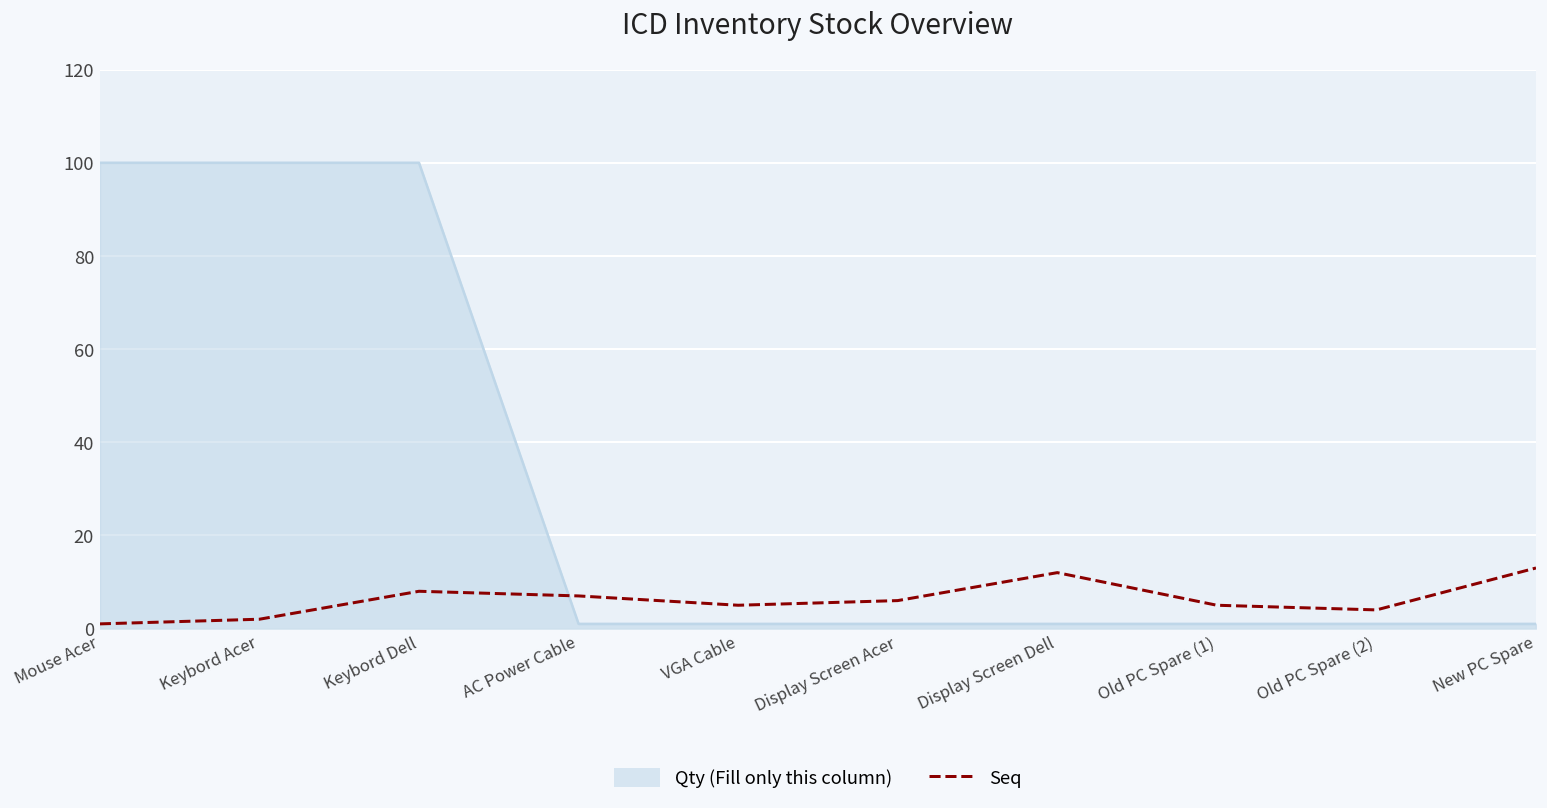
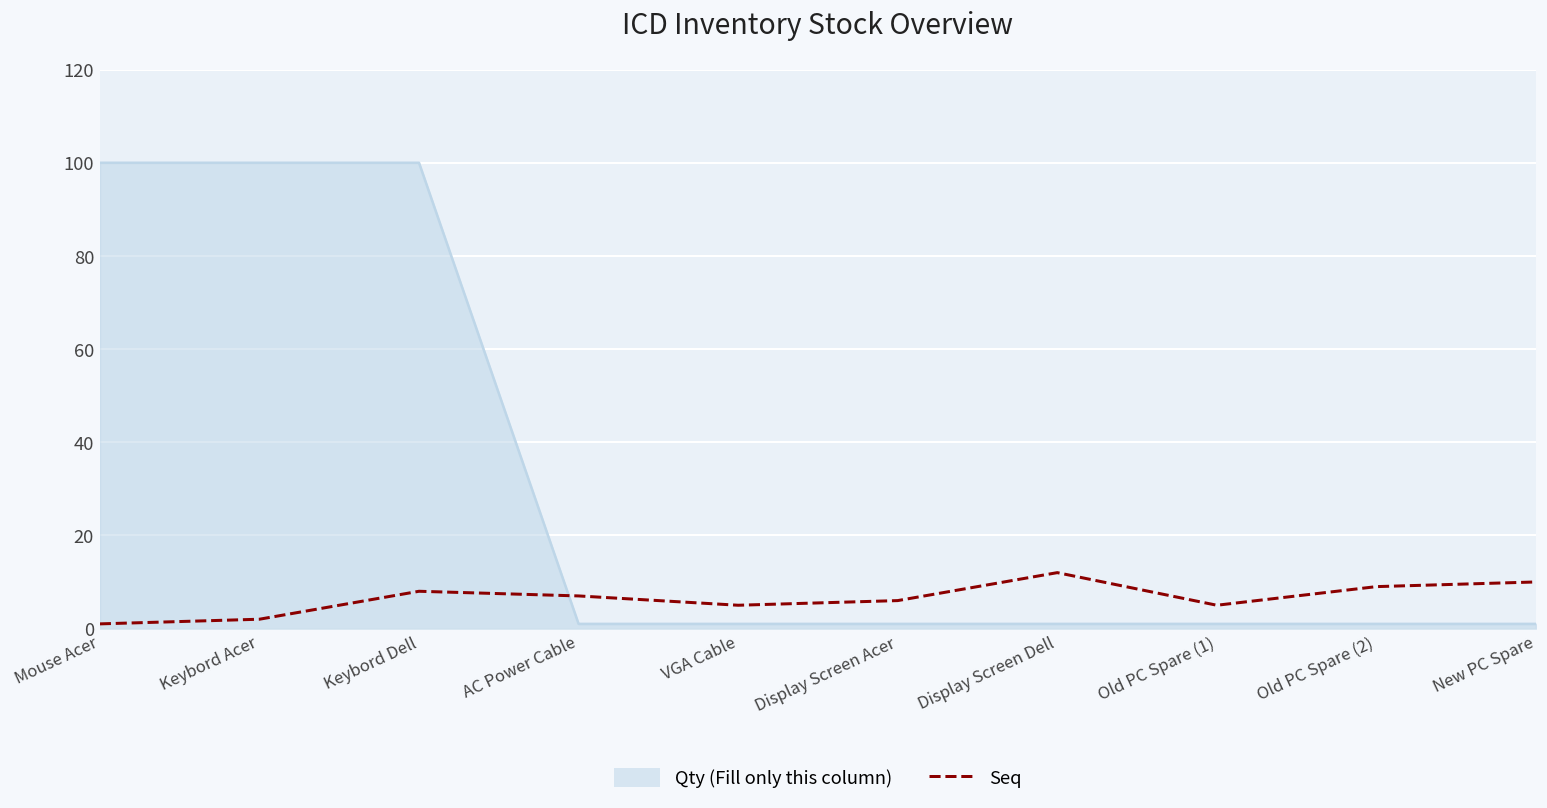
  {
    "Qty (Fill only this column)": {
      "Mouse Acer": 100,
      "Keybord Acer": 100,
      "Keybord Dell": 100,
      "AC Power Cable": 1,
      "VGA Cable": 1,
      "Display Screen Acer": 1,
      "Display Screen Dell": 1,
      "Old PC Spare (1)": 1,
      "Old PC Spare (2)": 1,
      "New PC Spare": 1
    },
    "Seq": {
      "Mouse Acer": 1,
      "Keybord Acer": 2,
      "Keybord Dell": 8,
      "AC Power Cable": 7,
      "VGA Cable": 5,
      "Display Screen Acer": 6,
      "Display Screen Dell": 12,
      "Old PC Spare (1)": 5,
-     "Old PC Spare (2)": 4,
-     "New PC Spare": 13
+     "Old PC Spare (2)": 9,
+     "New PC Spare": 10
    }
  }
